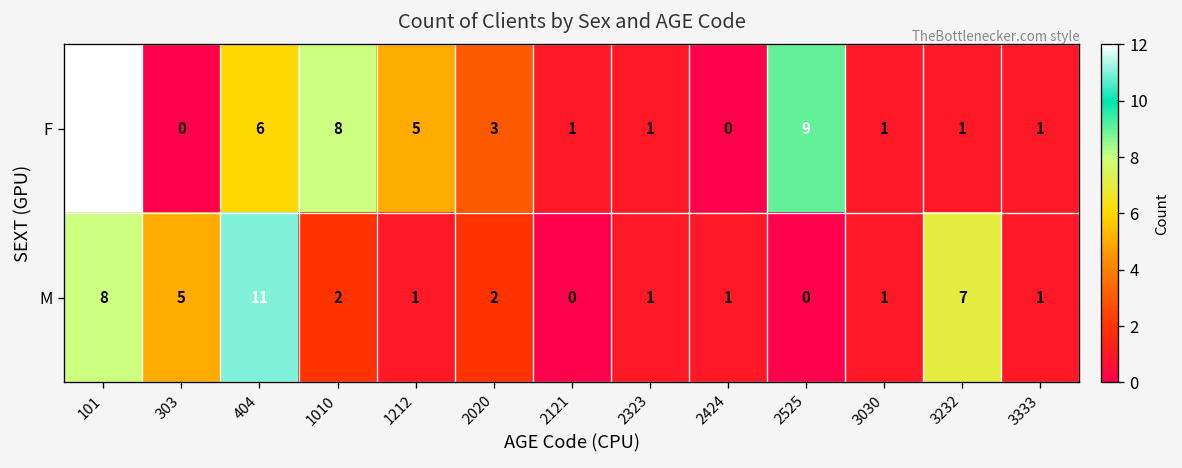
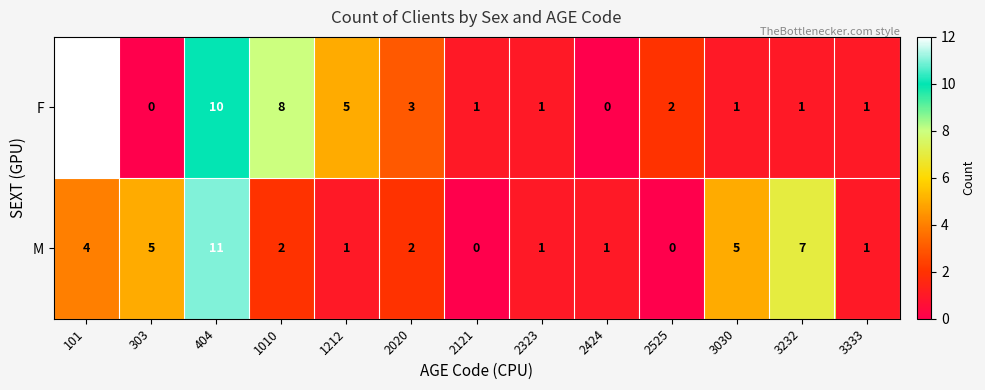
  {
    "F": {
      "303": 0,
-     "404": 6,
+     "404": 10,
      "1010": 8,
      "1212": 5,
      "2020": 3,
      "2121": 1,
      "2323": 1,
      "2424": 0,
-     "2525": 9,
+     "2525": 2,
      "3030": 1,
      "3232": 1,
      "3333": 1
    },
    "M": {
-     "101": 8,
+     "101": 4,
      "303": 5,
      "404": 11,
      "1010": 2,
      "1212": 1,
      "2020": 2,
      "2121": 0,
      "2323": 1,
      "2424": 1,
      "2525": 0,
-     "3030": 1,
+     "3030": 5,
      "3232": 7,
      "3333": 1
    }
  }
